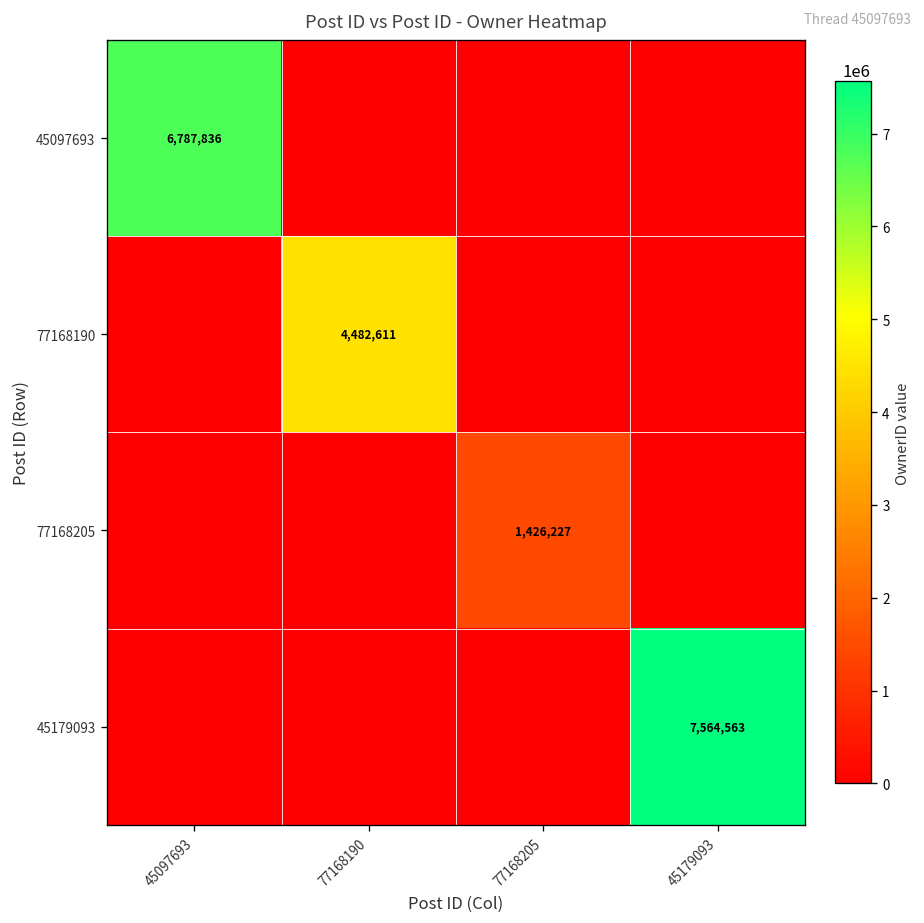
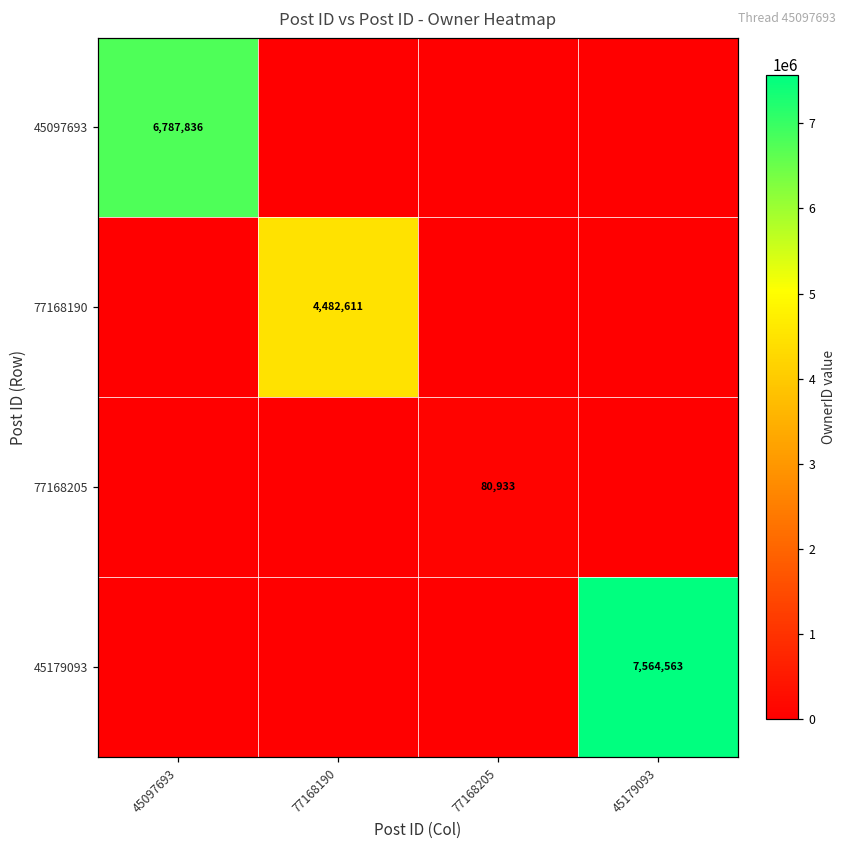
  {
    "45097693": {
      "45097693": "6,787,836"
    },
    "77168190": {
      "77168190": "4,482,611"
    },
    "77168205": {
-     "77168205": "1,426,227"
+     "77168205": "80,933"
    },
    "45179093": {
      "45179093": "7,564,563"
    }
  }
